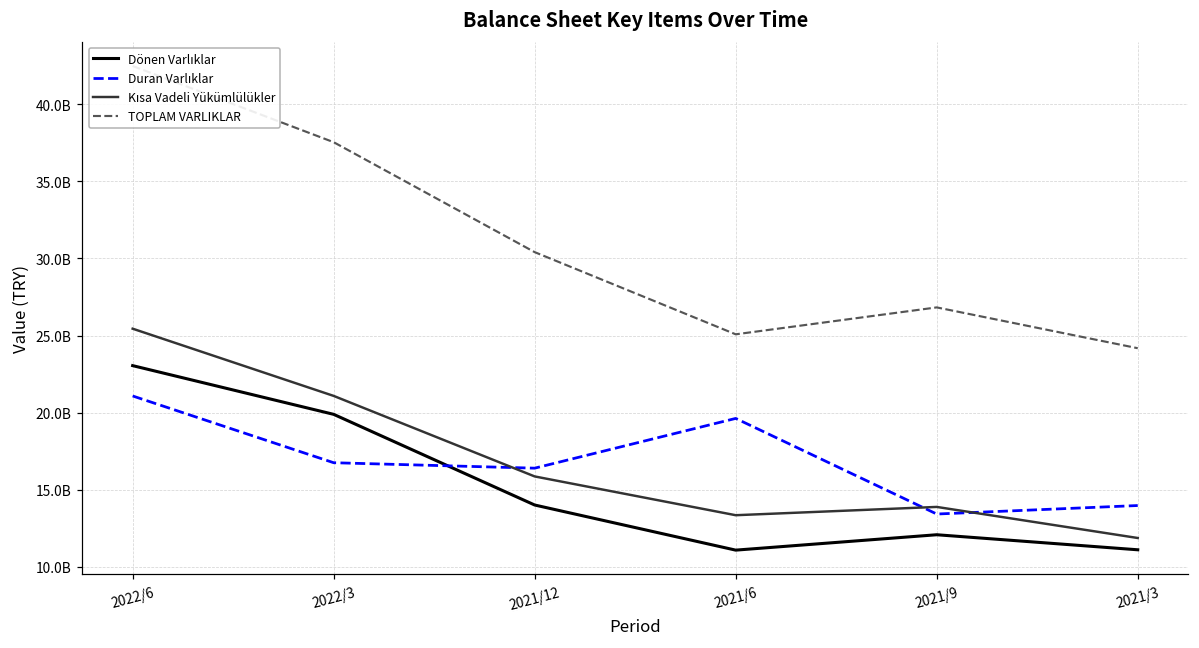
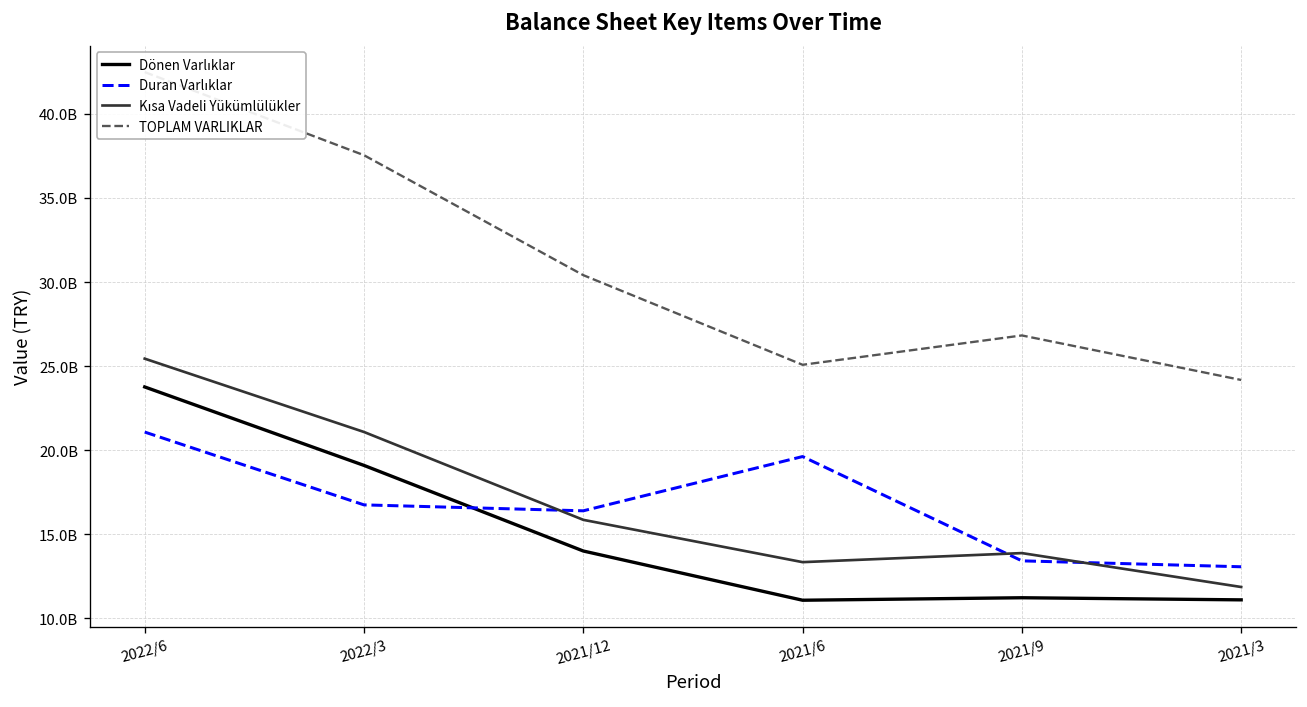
  {
    "Dönen Varlıklar": {
-     "2022/6": 23100000000,
-     "2022/3": 19900000000,
+     "2022/6": 23800000000,
+     "2022/3": 19100000000,
      "2021/12": 14000000000,
      "2021/6": 11100000000,
-     "2021/9": 12100000000,
+     "2021/9": 11200000000,
      "2021/3": 11100000000
    },
    "Duran Varlıklar": {
      "2022/6": 21100000000,
      "2022/3": 16800000000,
      "2021/12": 16400000000,
      "2021/6": 19600000000,
      "2021/9": 13400000000,
-     "2021/3": 14000000000
+     "2021/3": 13100000000
    }
  }
